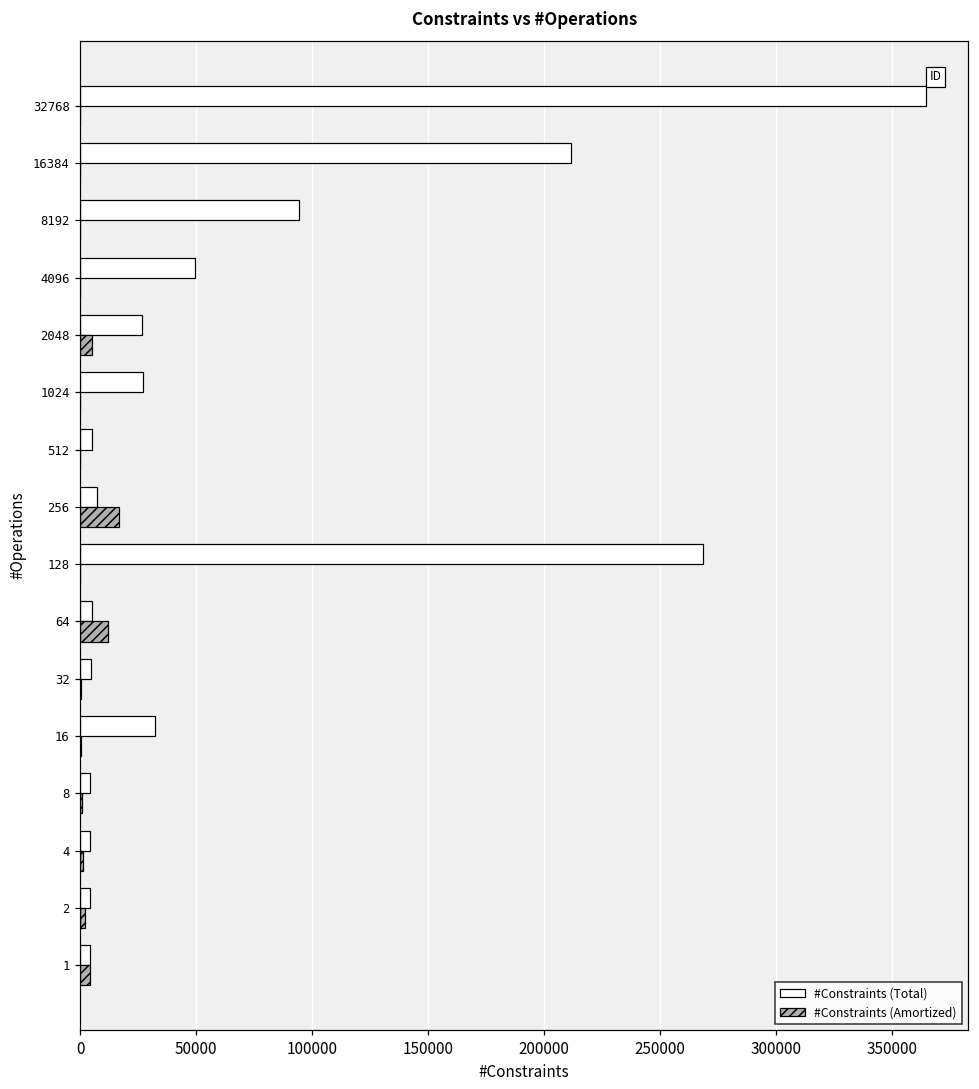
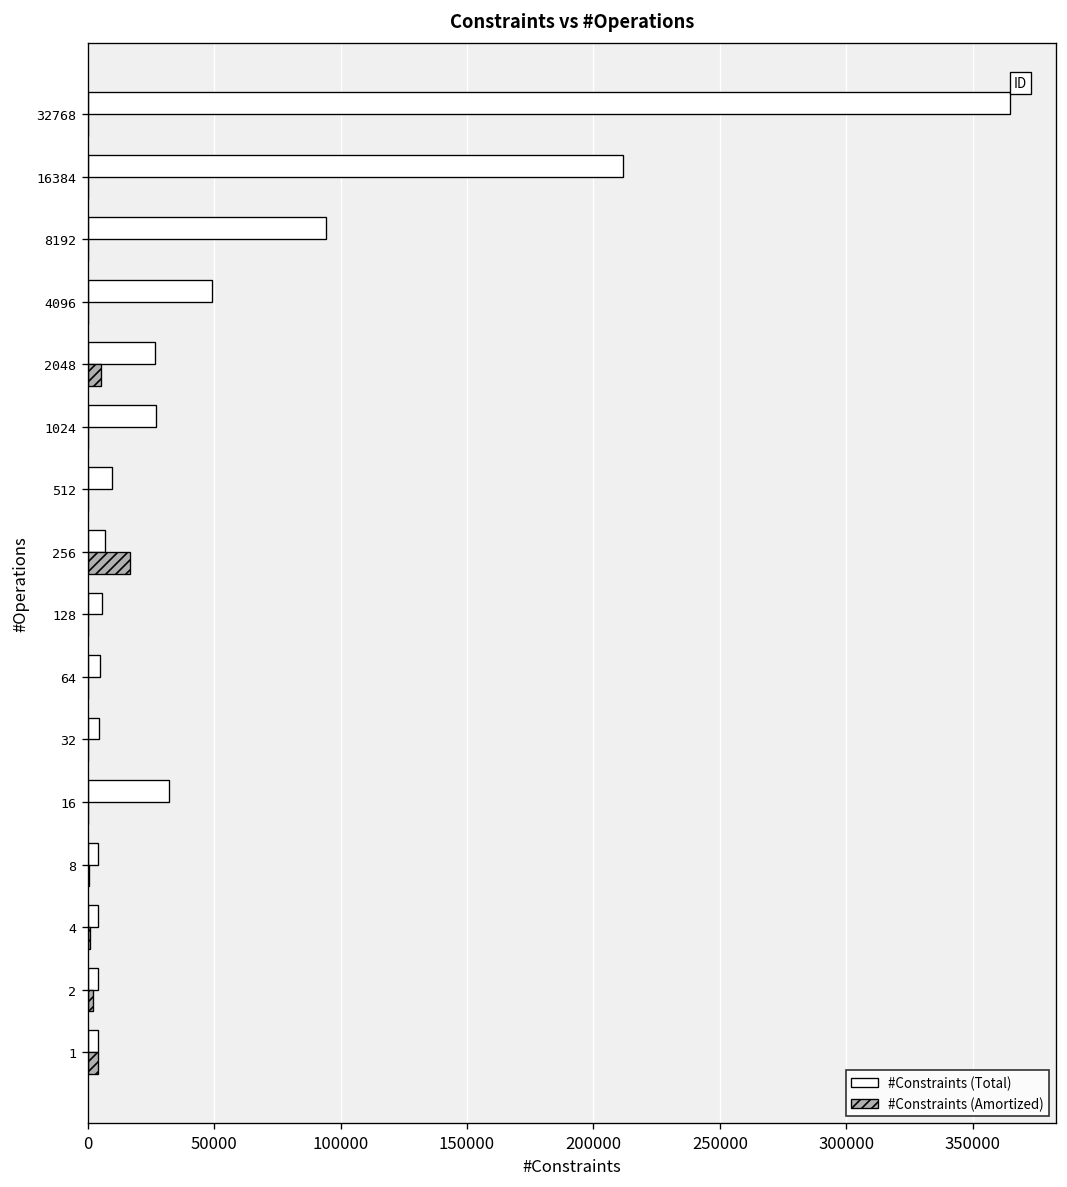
  {
    "#Constraints (Total)": {
      "32768": 365000,
      "16384": 212000,
      "8192": 94000,
      "4096": 49000,
      "2048": 27000,
      "1024": 27000,
-     "512": 5000,
+     "512": 10000,
      "256": 7000,
-     "128": 268000,
+     "128": 6000,
      "64": 5000,
      "32": 5000,
      "16": 32000,
      "8": 4000,
      "4": 4000,
      "2": 4000,
      "1": 4000
    },
    "#Constraints (Amortized)": {
      "2048": 5000,
      "256": 17000,
-     "64": 12000,
+     "64": 0,
      "2": 2000,
      "1": 4000
    }
  }
